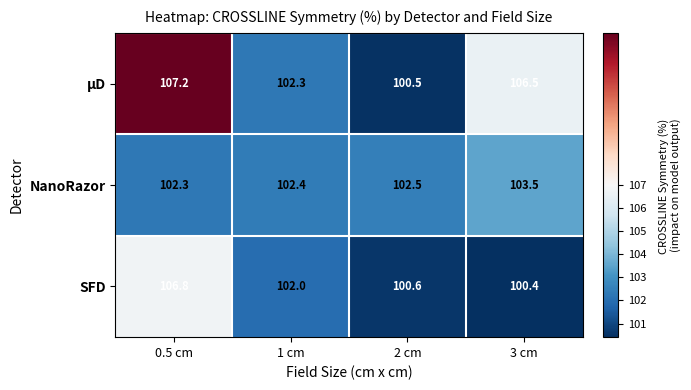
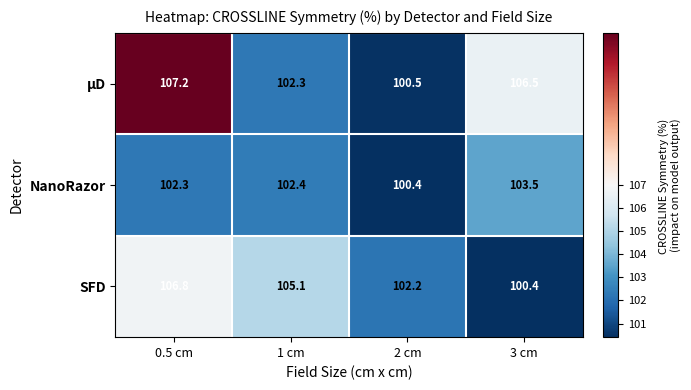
  {
    "µD": {
      "0.5 cm": 107.2,
      "1 cm": 102.3,
      "2 cm": 100.5
    },
    "NanoRazor": {
      "0.5 cm": 102.3,
      "1 cm": 102.4,
-     "2 cm": 102.5,
+     "2 cm": 100.4,
      "3 cm": 103.5
    },
    "SFD": {
-     "1 cm": 102.0,
-     "2 cm": 100.6,
+     "1 cm": 105.1,
+     "2 cm": 102.2,
      "3 cm": 100.4
    }
  }
